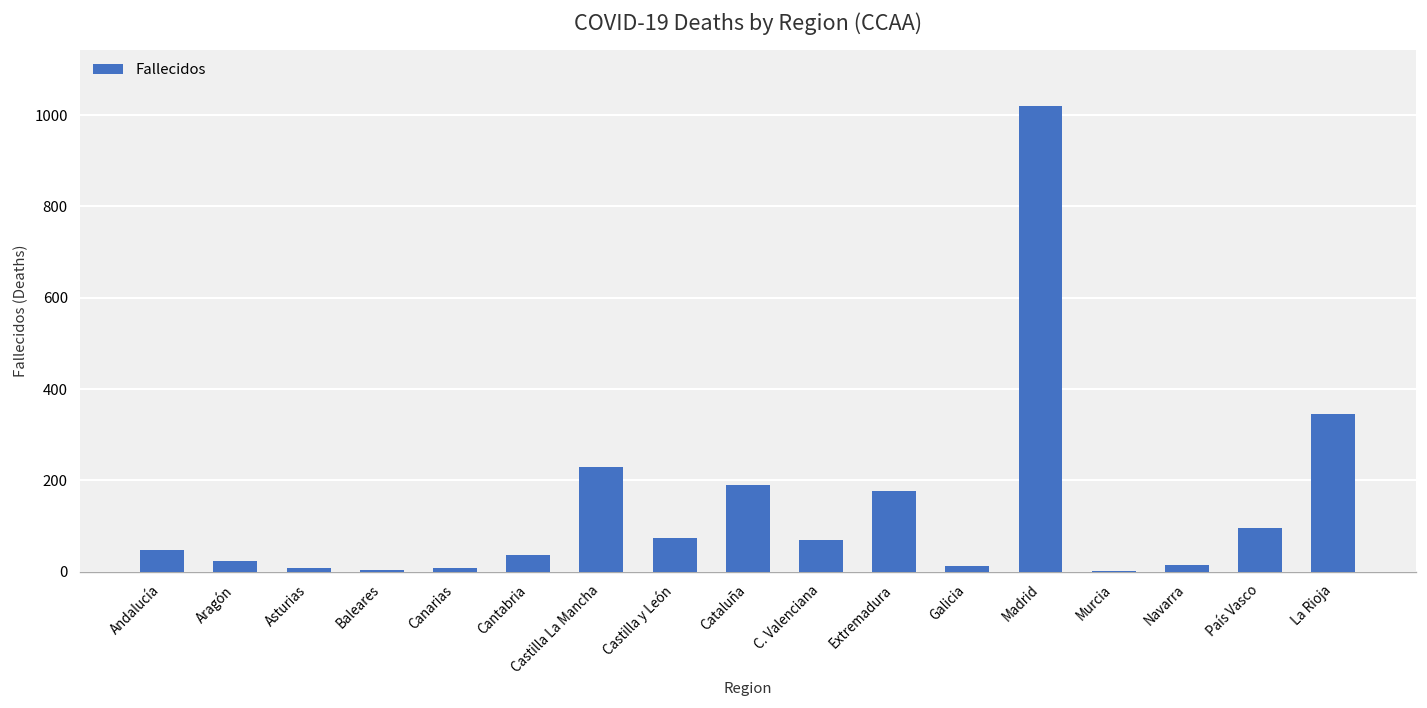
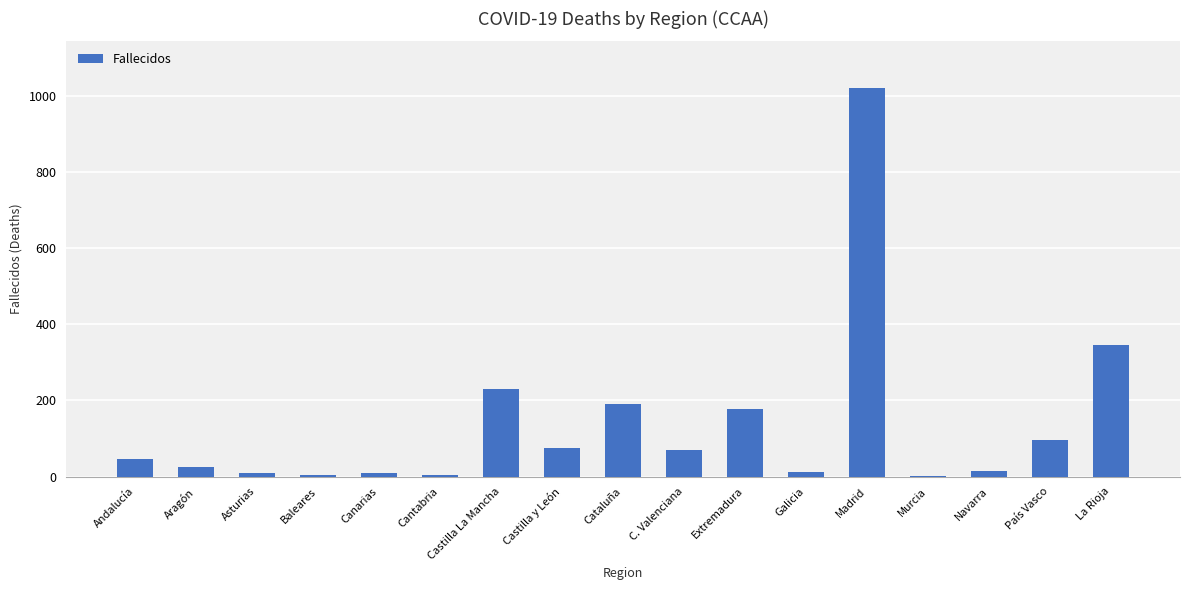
  {
    "Andalucía": 50,
    "Aragón": 20,
    "Asturias": 10,
    "Canarias": 10,
-   "Cantabria": 40,
+   "Cantabria": 10,
    "Castilla La Mancha": 230,
    "Castilla y León": 70,
    "Cataluña": 190,
    "C. Valenciana": 70,
    "Extremadura": 180,
    "Galicia": 10,
    "Madrid": 1020,
    "Navarra": 10,
    "País Vasco": 100,
    "La Rioja": 350
  }
